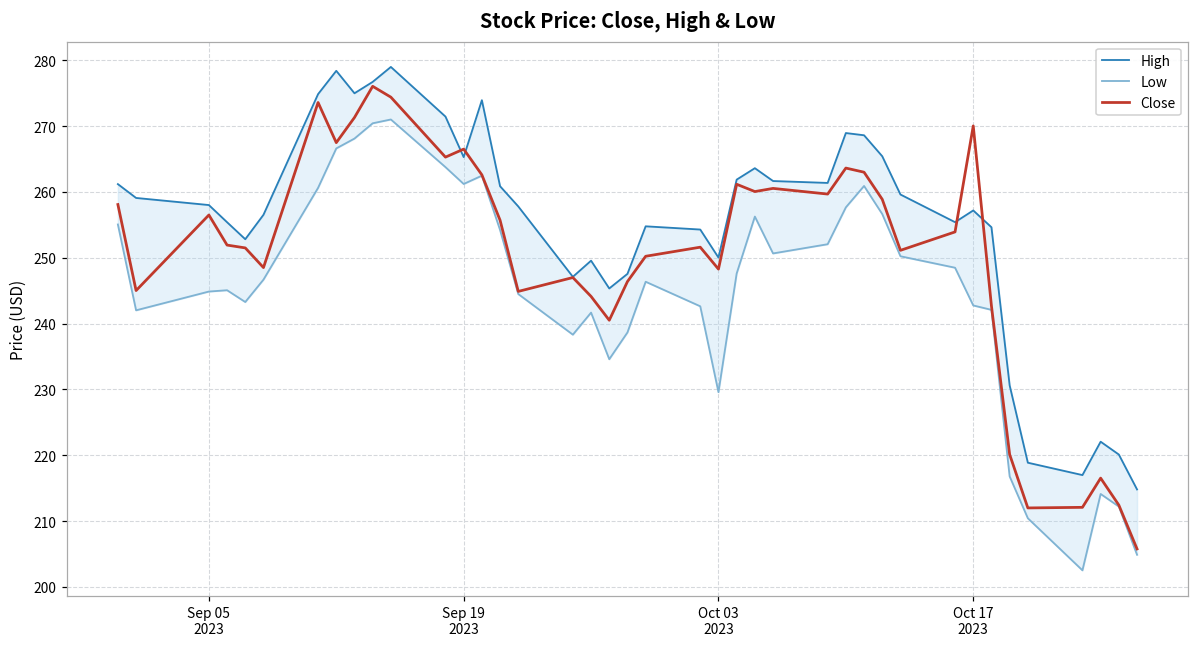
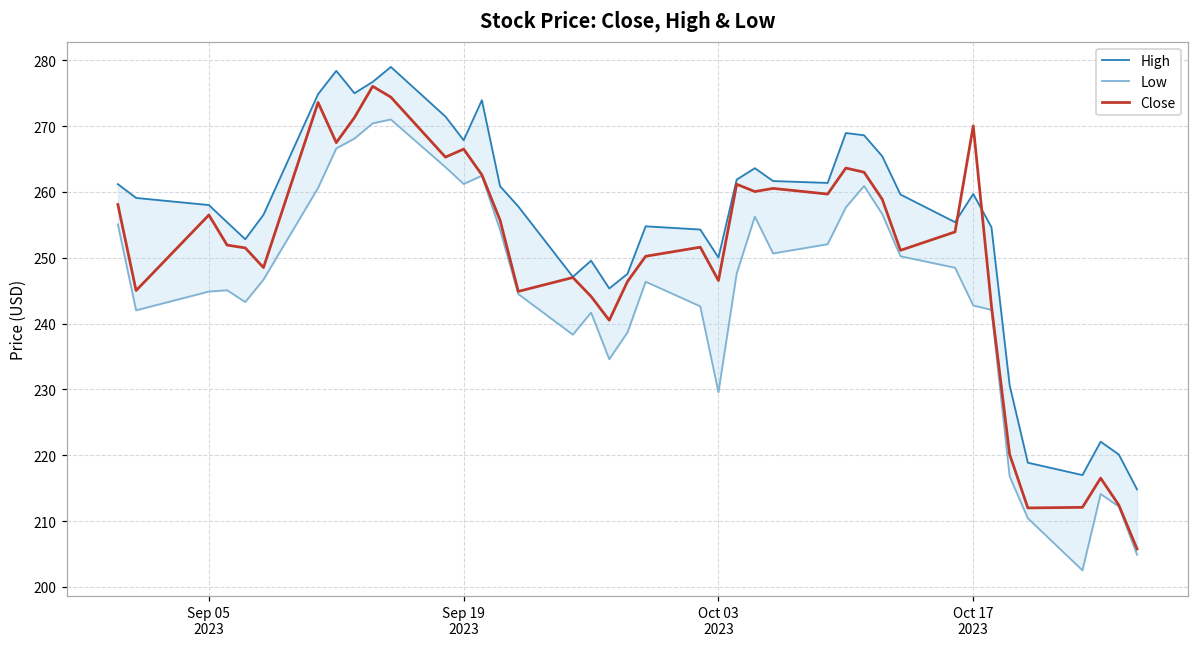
  {
    "High": {
      "Sep 05 2023": 258,
-     "Sep 19 2023": 265,
+     "Sep 19 2023": 268,
      "Oct 03 2023": 250,
-     "Oct 17 2023": 257
+     "Oct 17 2023": 260
    },
    "Low": {
      "Sep 05 2023": 245,
      "Sep 19 2023": 261,
      "Oct 03 2023": 230,
      "Oct 17 2023": 243
    },
    "Close": {
      "Sep 05 2023": 256,
      "Sep 19 2023": 267,
-     "Oct 03 2023": 248,
+     "Oct 03 2023": 247,
      "Oct 17 2023": 270
    }
  }
